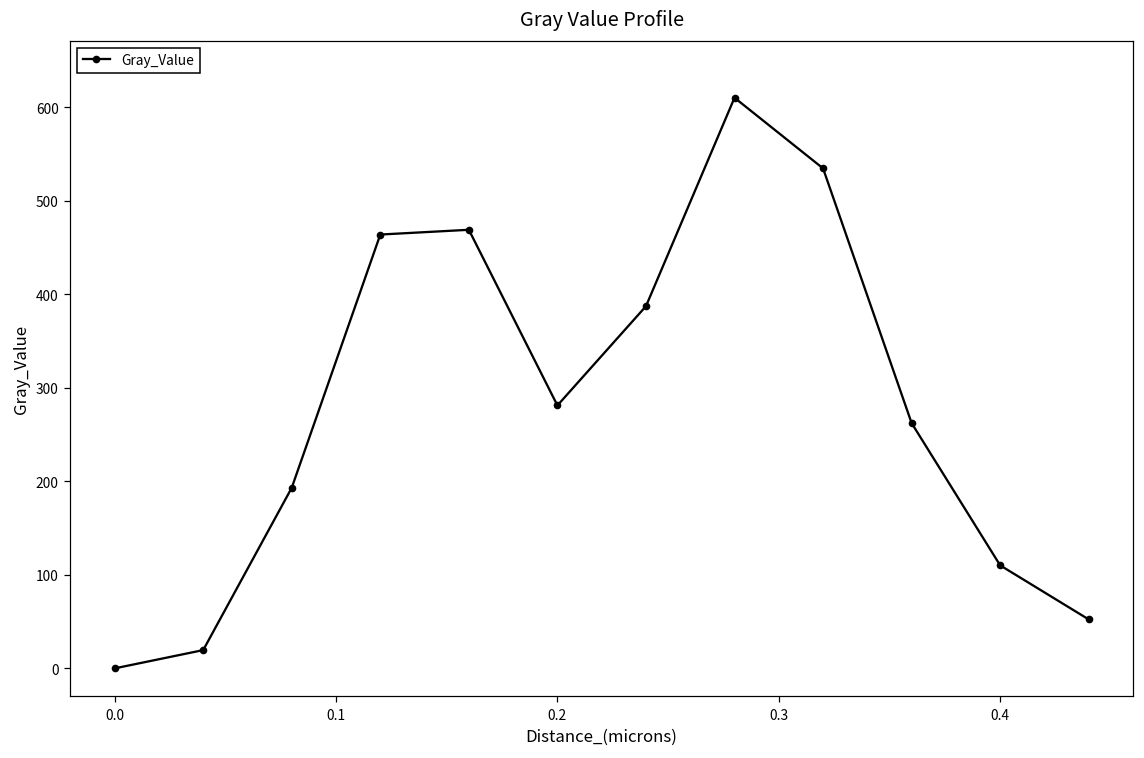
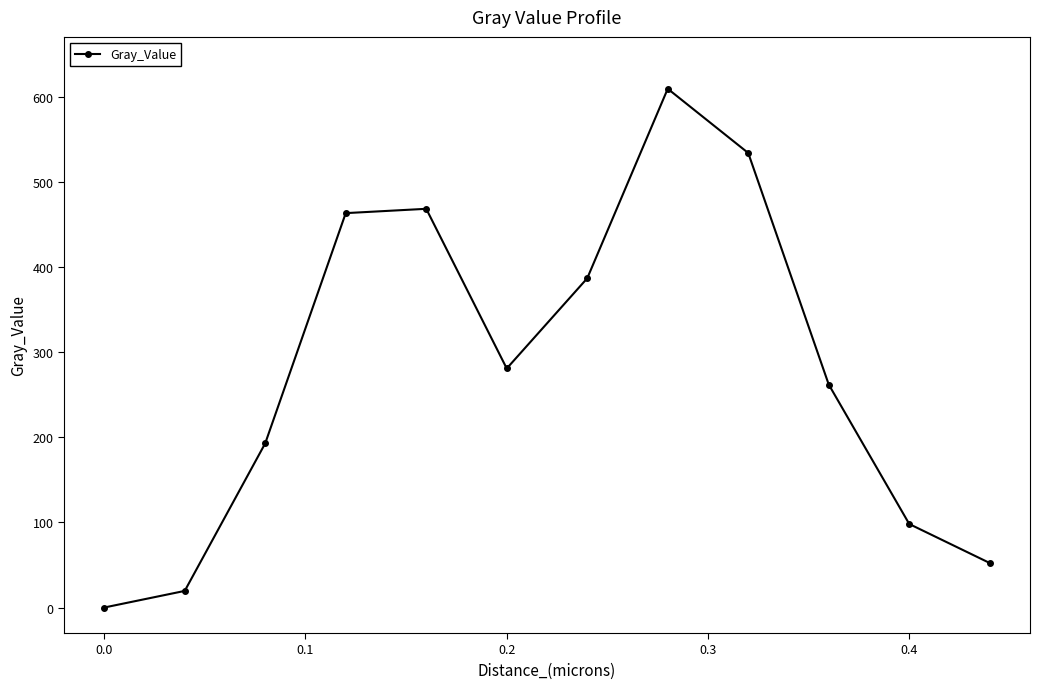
  {
    "0.0": 0,
    "0.2": 280,
-   "0.4": 110
+   "0.4": 100
  }
